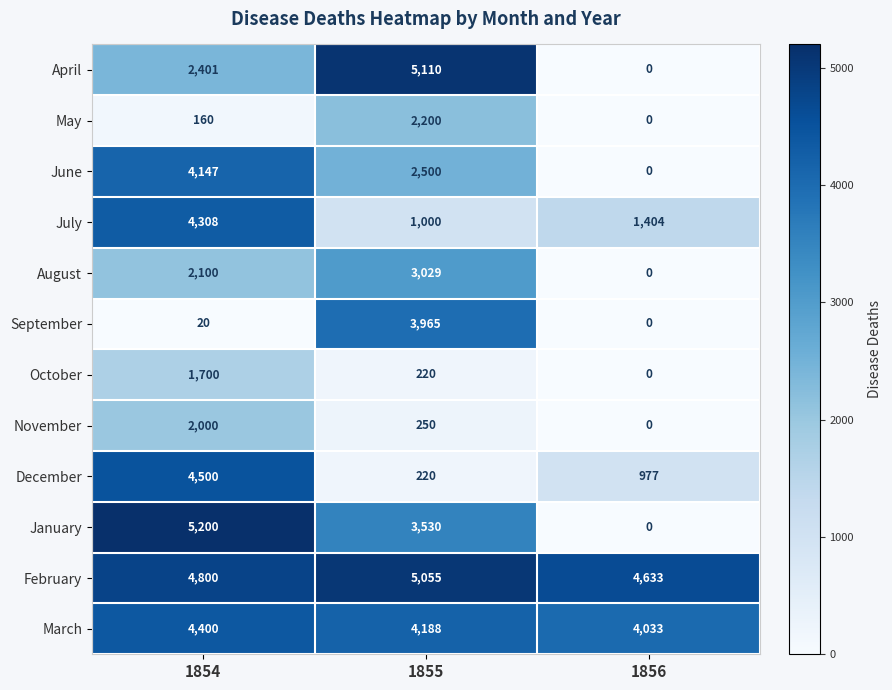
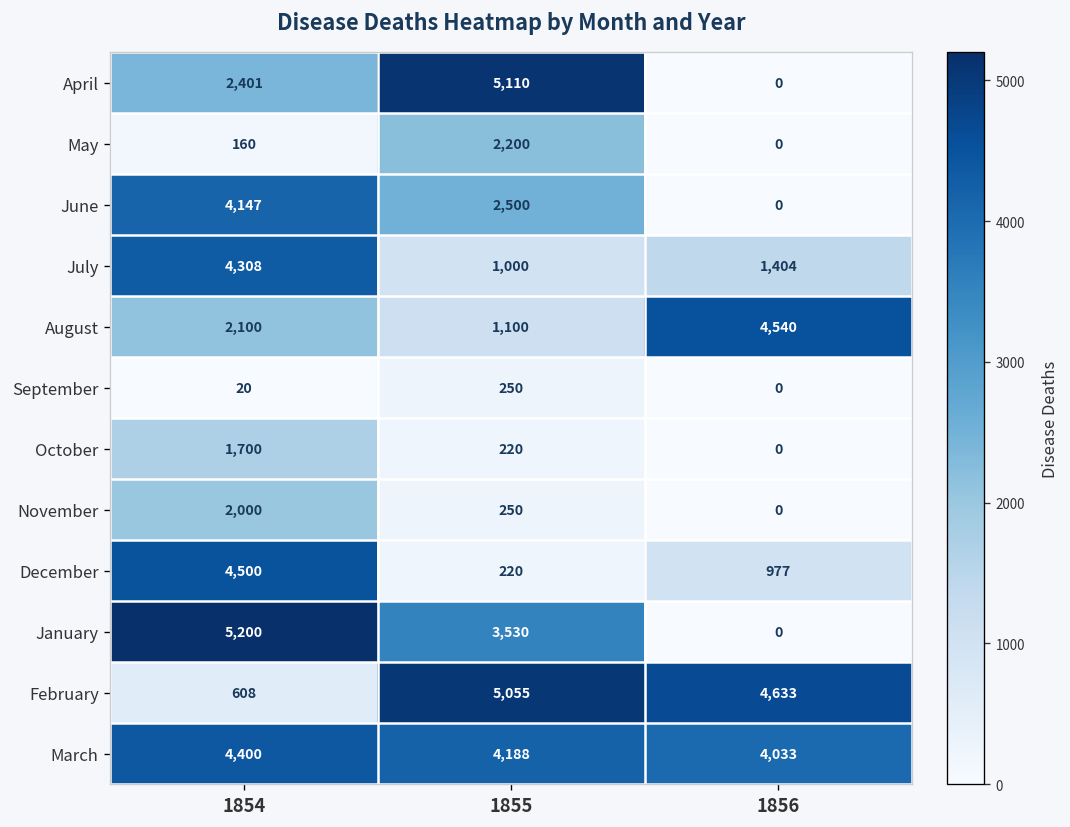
  {
    "April": {
      "1854": "2,401",
      "1855": "5,110",
      "1856": "0"
    },
    "May": {
      "1854": "160",
      "1855": "2,200",
      "1856": "0"
    },
    "June": {
      "1854": "4,147",
      "1855": "2,500",
      "1856": "0"
    },
    "July": {
      "1854": "4,308",
      "1855": "1,000",
      "1856": "1,404"
    },
    "August": {
      "1854": "2,100",
-     "1855": "3,029",
-     "1856": "0"
+     "1855": "1,100",
+     "1856": "4,540"
    },
    "September": {
      "1854": "20",
-     "1855": "3,965",
+     "1855": "250",
      "1856": "0"
    },
    "October": {
      "1854": "1,700",
      "1855": "220",
      "1856": "0"
    },
    "November": {
      "1854": "2,000",
      "1855": "250",
      "1856": "0"
    },
    "December": {
      "1854": "4,500",
      "1855": "220",
      "1856": "977"
    },
    "January": {
      "1854": "5,200",
      "1855": "3,530",
      "1856": "0"
    },
    "February": {
-     "1854": "4,800",
+     "1854": "608",
      "1855": "5,055",
      "1856": "4,633"
    },
    "March": {
      "1854": "4,400",
      "1855": "4,188",
      "1856": "4,033"
    }
  }
